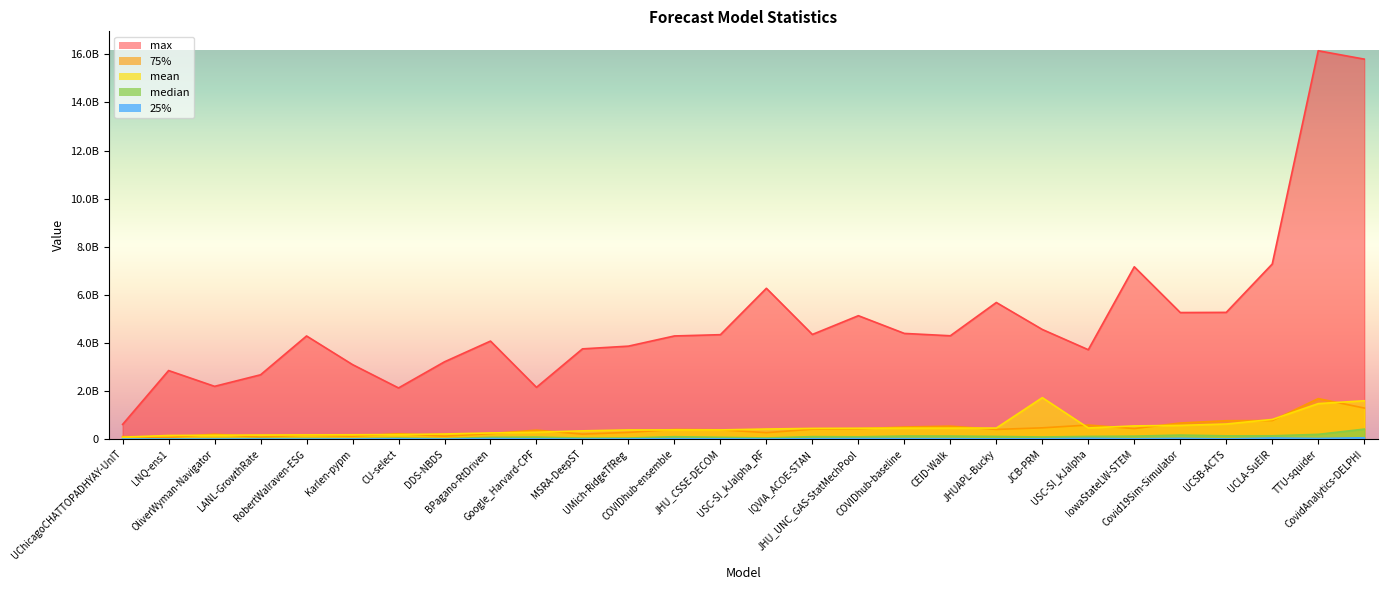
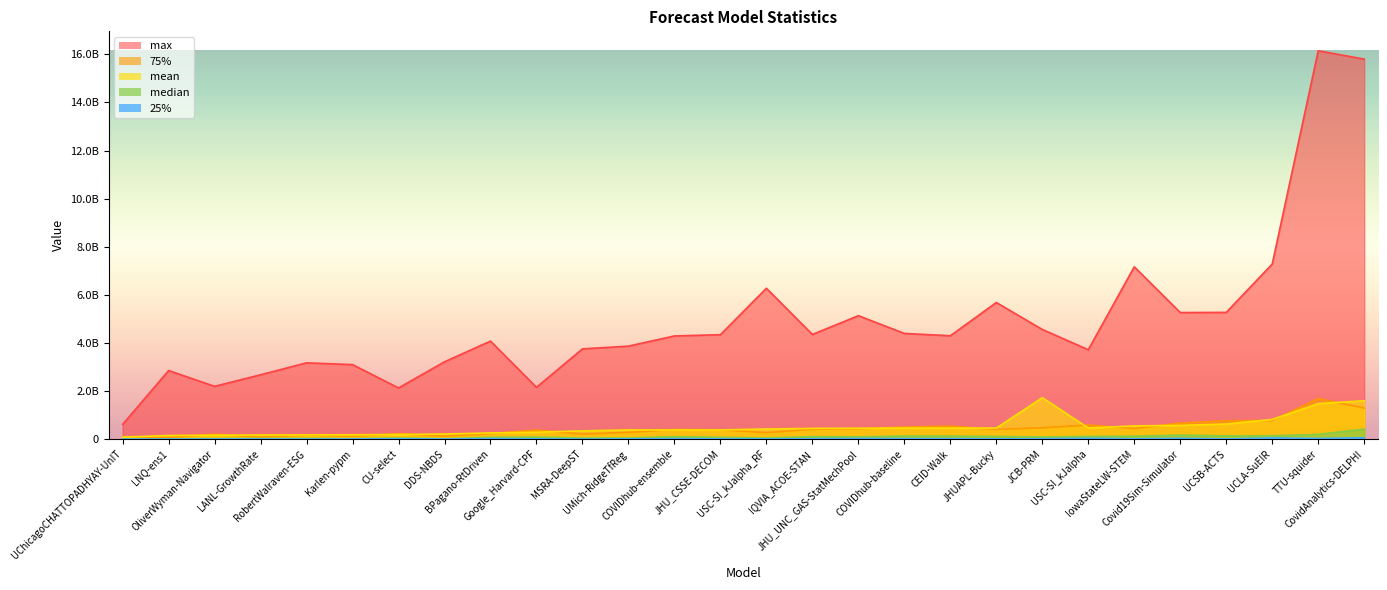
  {
    "max": {
      "UChicagoCHATTOPADHYAY-UnIT": 600000000,
      "LNQ-ens1": 2900000000,
      "OliverWyman-Navigator": 2200000000,
      "LANL-GrowthRate": 2700000000,
-     "RobertWalraven-ESG": 4300000000,
+     "RobertWalraven-ESG": 3200000000,
      "Karlen-pypm": 3100000000,
      "CU-select": 2100000000,
      "DDS-NBDS": 3200000000,
      "BPagano-RtDriven": 4100000000,
      "Google_Harvard-CPF": 2200000000,
      "MSRA-DeepST": 3800000000,
      "UMich-RidgeTfReg": 3900000000,
      "COVIDhub-ensemble": 4300000000,
      "JHU_CSSE-DECOM": 4300000000,
      "USC-SI_kJalpha_RF": 6300000000,
      "IQVIA_ACOE-STAN": 4400000000,
      "JHU_UNC_GAS-StatMechPool": 5100000000,
      "COVIDhub-baseline": 4400000000,
      "CEID-Walk": 4300000000,
      "JHUAPL-Bucky": 5700000000,
      "JCB-PRM": 4600000000,
      "USC-SI_kJalpha": 3700000000,
      "IowaStateLW-STEM": 7200000000,
      "Covid19Sim-Simulator": 5300000000,
      "UCSB-ACTS": 5300000000,
      "UCLA-SuEIR": 7300000000,
      "TTU-squider": 16100000000,
      "CovidAnalytics-DELPHI": 15800000000
    },
    "75%": {
      "MSRA-DeepST": 200000000,
      "USC-SI_kJalpha_RF": 300000000,
      "JCB-PRM": 500000000,
      "USC-SI_kJalpha": 600000000,
      "IowaStateLW-STEM": 400000000,
      "UCSB-ACTS": 800000000,
      "TTU-squider": 1700000000,
      "CovidAnalytics-DELPHI": 1300000000
    },
    "mean": {
      "MSRA-DeepST": 300000000,
      "USC-SI_kJalpha_RF": 400000000,
      "JCB-PRM": 1700000000,
      "USC-SI_kJalpha": 500000000,
      "IowaStateLW-STEM": 500000000,
      "UCSB-ACTS": 600000000,
      "TTU-squider": 1500000000,
      "CovidAnalytics-DELPHI": 1600000000
    },
    "median": {
      "COVIDhub-baseline": 100000000,
      "CEID-Walk": 100000000,
      "IowaStateLW-STEM": 100000000,
      "Covid19Sim-Simulator": 200000000,
      "UCSB-ACTS": 100000000,
      "TTU-squider": 200000000,
      "CovidAnalytics-DELPHI": 400000000
    },
    "25%": {
      "COVIDhub-baseline": 0,
      "CEID-Walk": 0,
      "IowaStateLW-STEM": 0,
      "Covid19Sim-Simulator": 0,
      "UCSB-ACTS": 0,
      "TTU-squider": 0,
      "CovidAnalytics-DELPHI": 100000000
    }
  }
